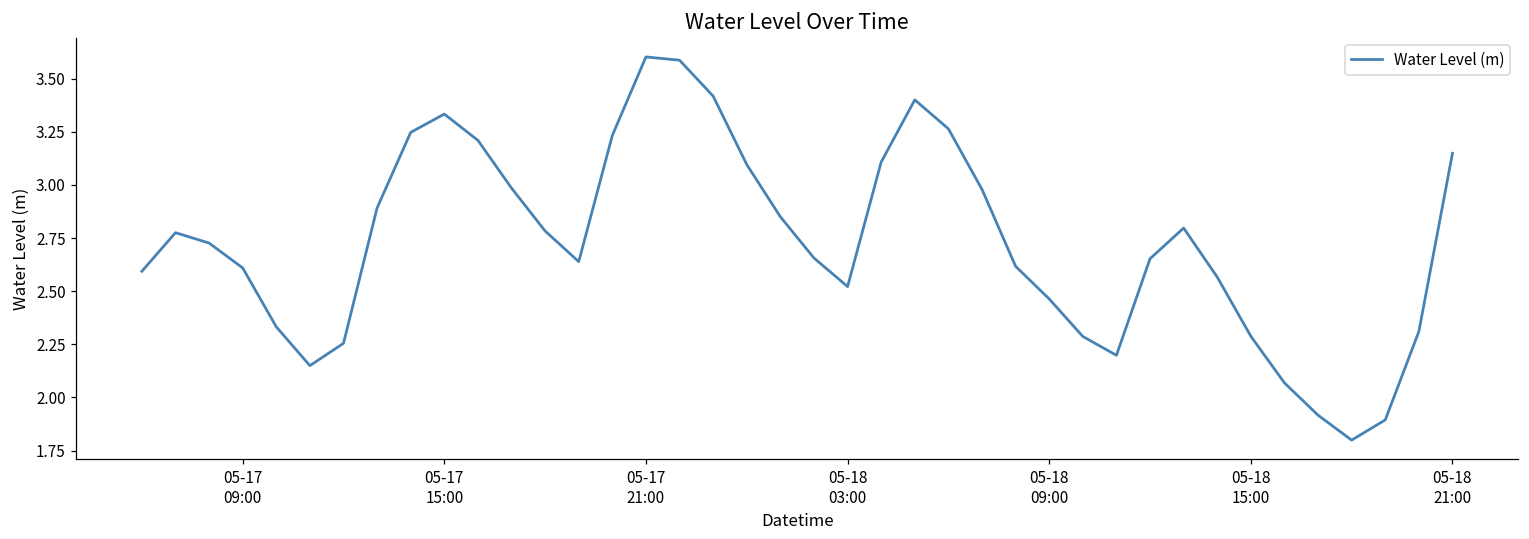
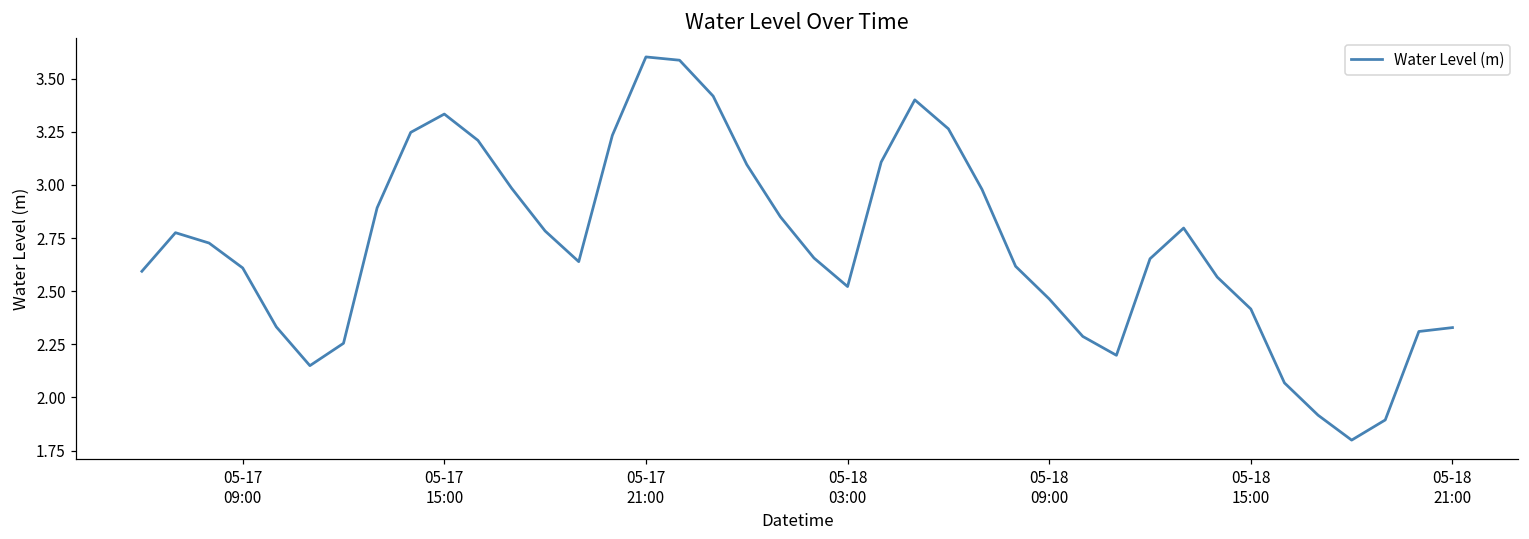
  {
    "05-17 09:00": 2.61,
    "05-17 15:00": 3.33,
    "05-17 21:00": 3.60,
    "05-18 03:00": 2.52,
    "05-18 09:00": 2.46,
-   "05-18 15:00": 2.29,
-   "05-18 21:00": 3.15
+   "05-18 15:00": 2.42,
+   "05-18 21:00": 2.33
  }
